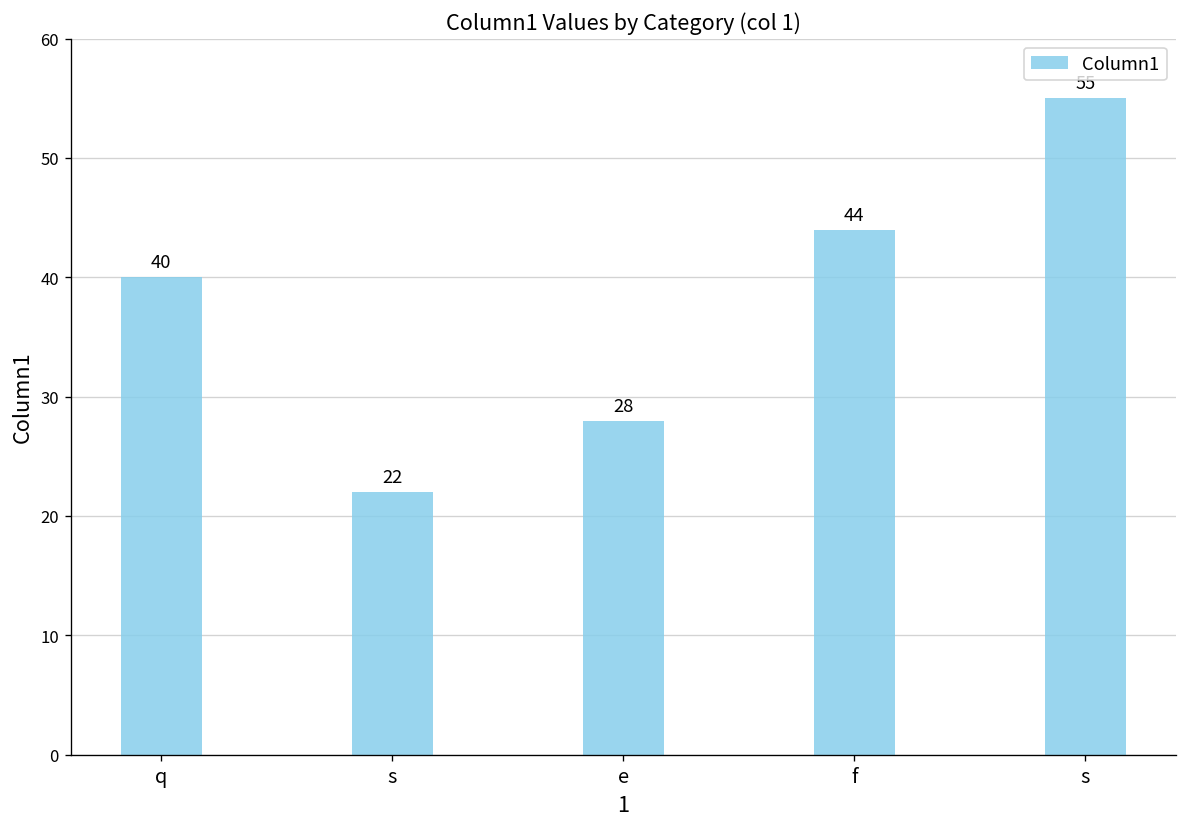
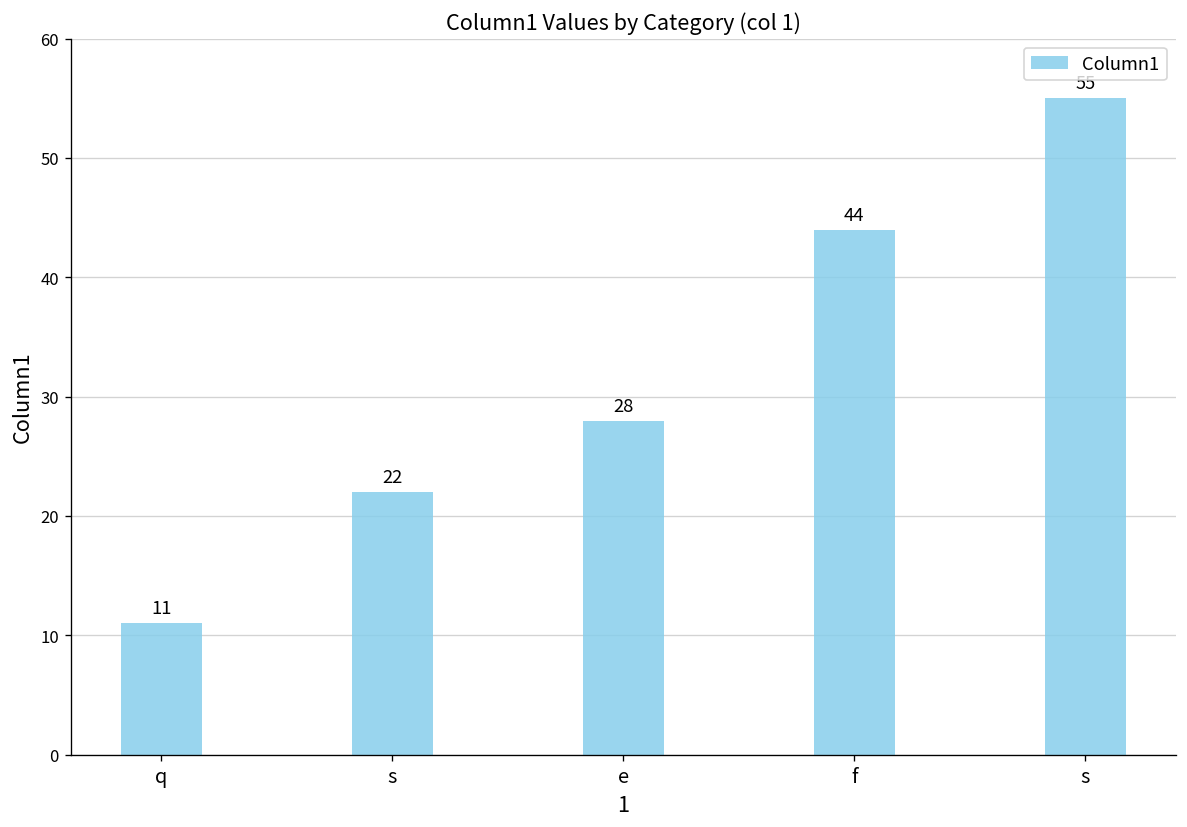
  {
-   "q": 40,
+   "q": 11,
    "e": 28,
    "f": 44
  }
